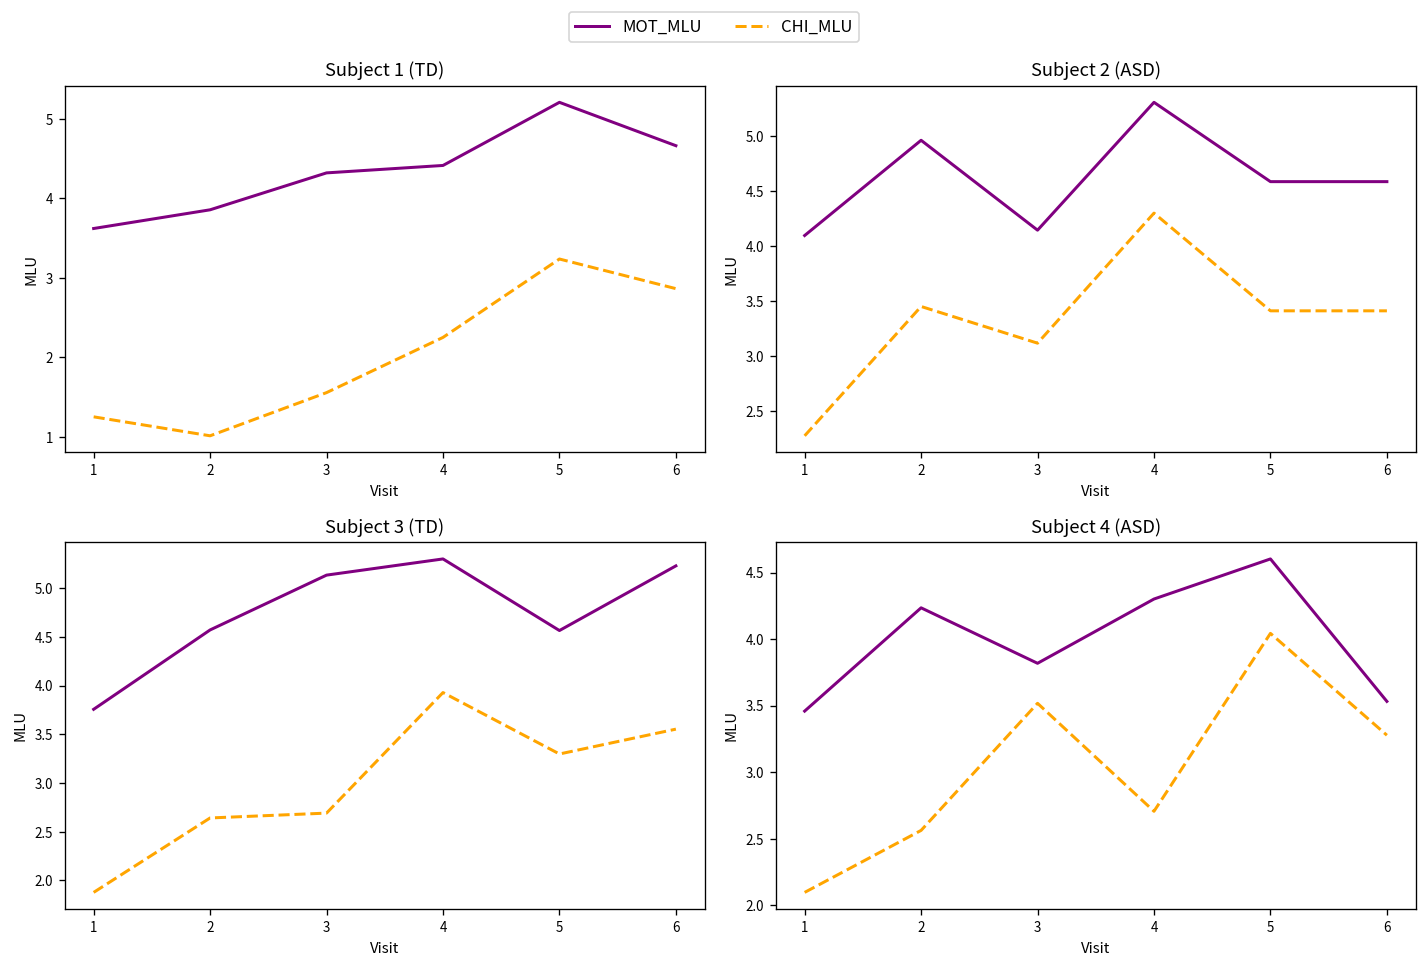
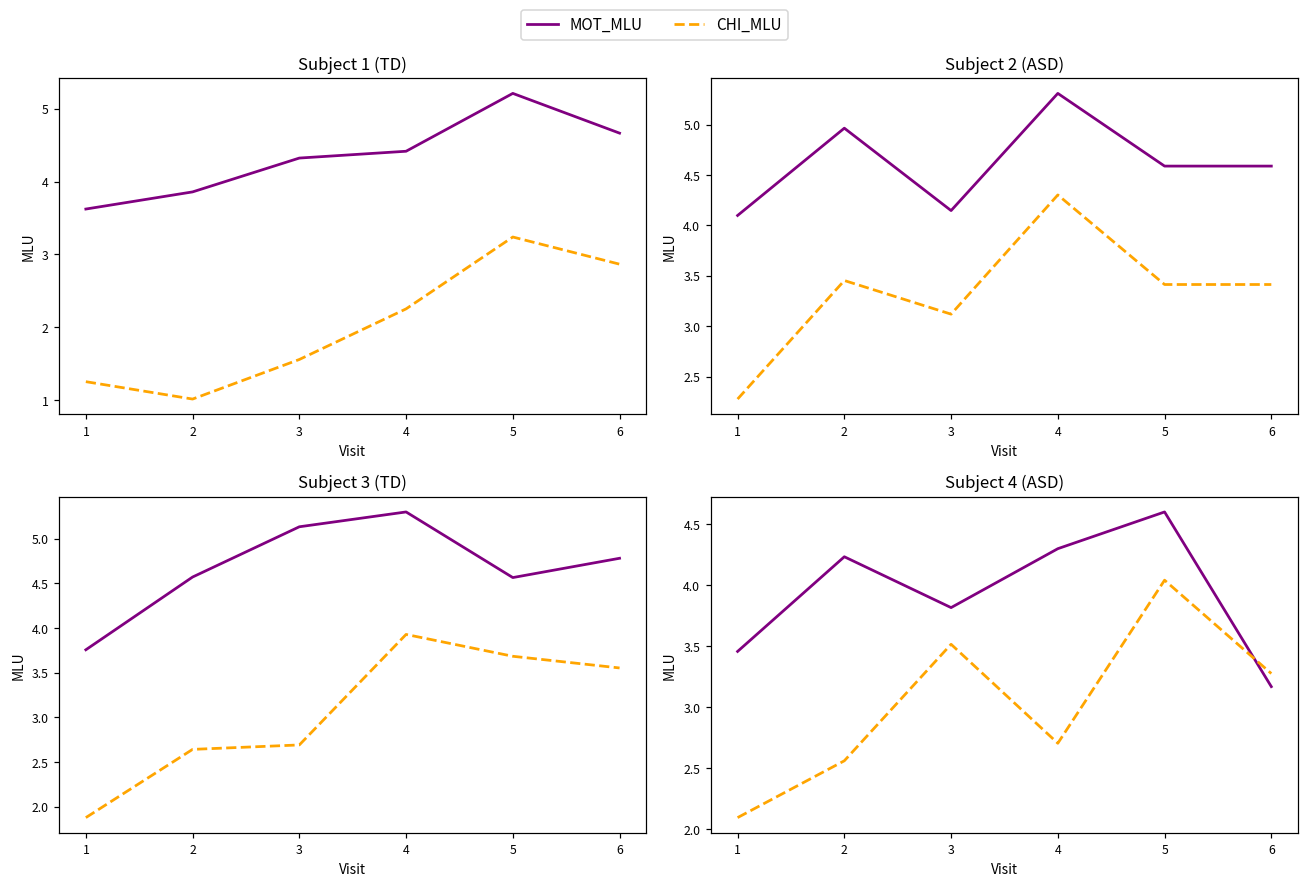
  {
    "Subject 1 (TD)": {
      "MOT_MLU": {
        "1": 3.6,
        "2": 3.9,
        "3": 4.3,
        "4": 4.4,
        "5": 5.2,
        "6": 4.7
      },
      "CHI_MLU": {
        "1": 1.3,
        "2": 1.0,
        "3": 1.6,
        "4": 2.3,
        "5": 3.2,
        "6": 2.9
      }
    },
    "Subject 2 (ASD)": {
      "MOT_MLU": {
        "1": 4.1,
        "2": 5.0,
        "3": 4.1,
        "4": 5.3,
        "5": 4.6,
        "6": 4.6
      },
      "CHI_MLU": {
        "1": 2.3,
        "2": 3.5,
        "3": 3.1,
        "4": 4.3,
        "5": 3.4,
        "6": 3.4
      }
    },
    "Subject 3 (TD)": {
      "MOT_MLU": {
        "1": 3.8,
        "2": 4.6,
        "3": 5.1,
        "4": 5.3,
        "5": 4.6,
-       "6": 5.2
+       "6": 4.8
      },
      "CHI_MLU": {
        "1": 1.9,
        "2": 2.6,
        "3": 2.7,
        "4": 3.9,
-       "5": 3.3,
+       "5": 3.7,
        "6": 3.6
      }
    },
    "Subject 4 (ASD)": {
      "MOT_MLU": {
        "1": 3.46,
        "2": 4.24,
        "3": 3.82,
        "4": 4.30,
        "5": 4.60,
-       "6": 3.53
+       "6": 3.17
      },
      "CHI_MLU": {
        "1": 2.10,
        "2": 2.56,
        "3": 3.52,
        "4": 2.71,
        "5": 4.04,
        "6": 3.28
      }
    }
  }
